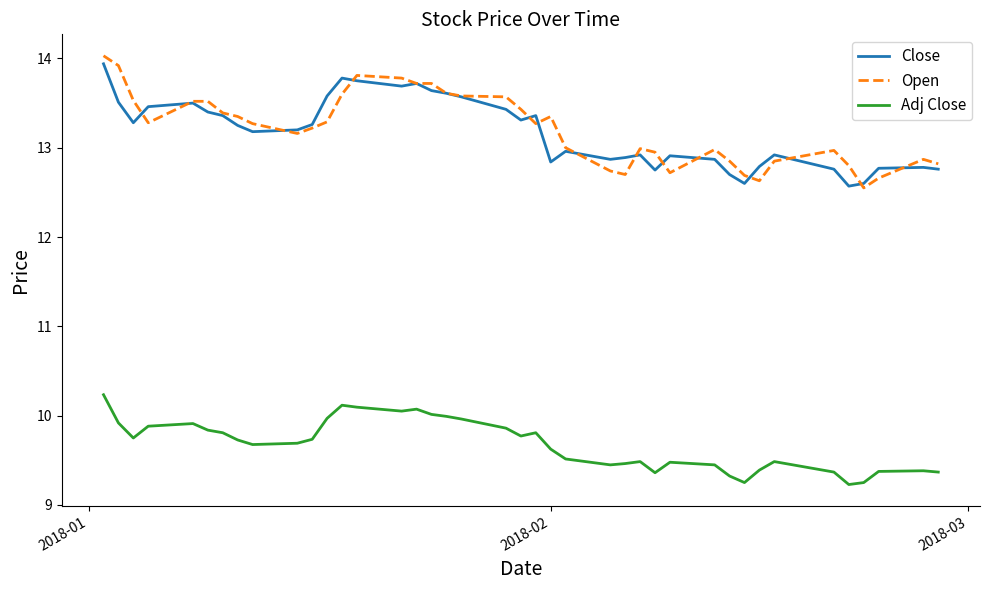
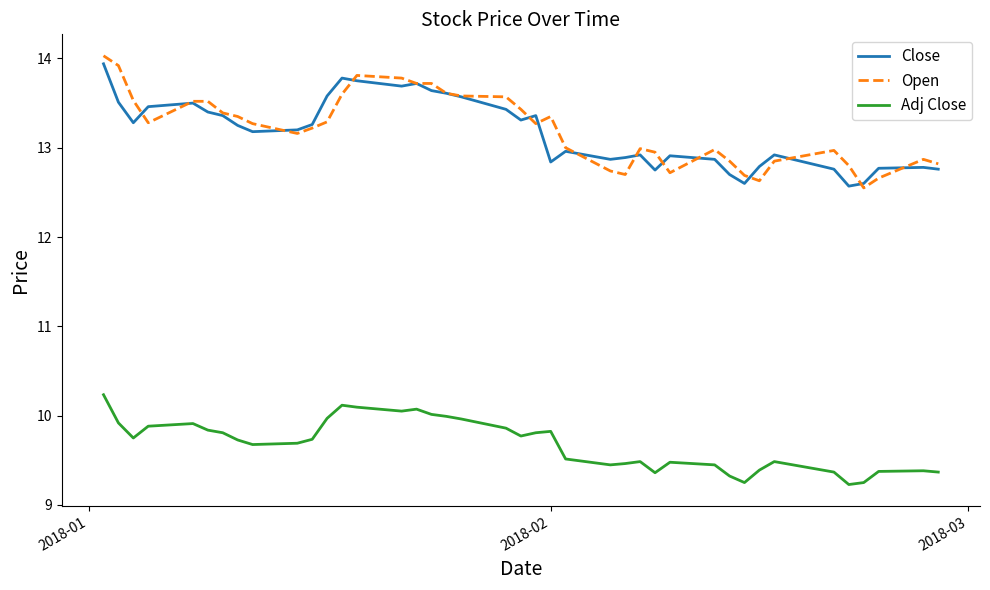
  {
    "Close": {
      "2018-02": 12.8
    },
    "Open": {
      "2018-02": 13.4
    },
    "Adj Close": {
-     "2018-02": 9.6
+     "2018-02": 9.8
    }
  }
